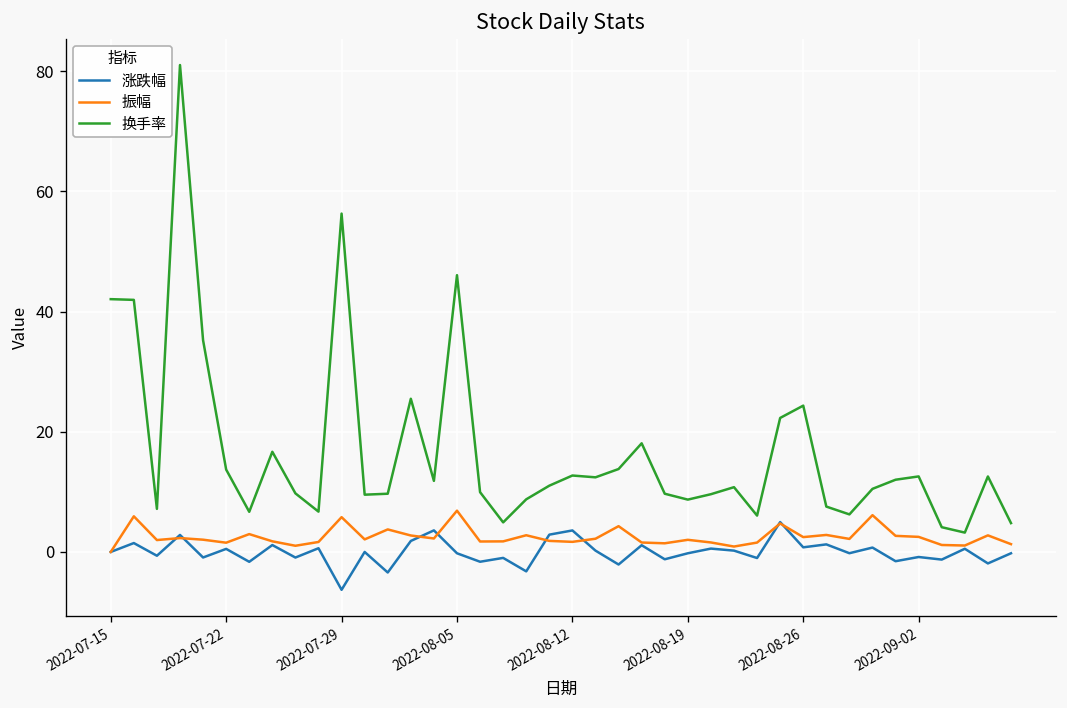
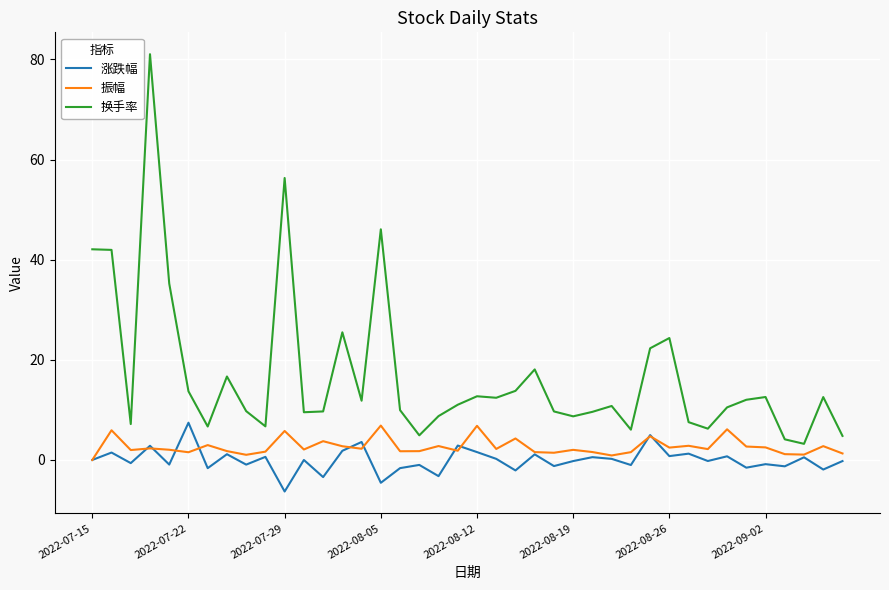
  {
    "涨跌幅": {
-     "2022-07-22": 1,
+     "2022-07-22": 7,
      "2022-07-29": -6,
-     "2022-08-05": 0,
-     "2022-08-12": 4,
+     "2022-08-05": -5,
+     "2022-08-12": 2,
      "2022-08-19": 0,
      "2022-08-26": 1,
      "2022-09-02": -1
    },
    "振幅": {
      "2022-07-22": 2,
      "2022-07-29": 6,
      "2022-08-05": 7,
-     "2022-08-12": 2,
+     "2022-08-12": 7,
      "2022-08-19": 2,
      "2022-08-26": 2,
      "2022-09-02": 3
    },
    "换手率": {
      "2022-07-15": 42,
      "2022-07-22": 14,
      "2022-07-29": 56,
      "2022-08-05": 46,
      "2022-08-12": 13,
      "2022-08-19": 9,
      "2022-08-26": 24,
      "2022-09-02": 13
    }
  }
